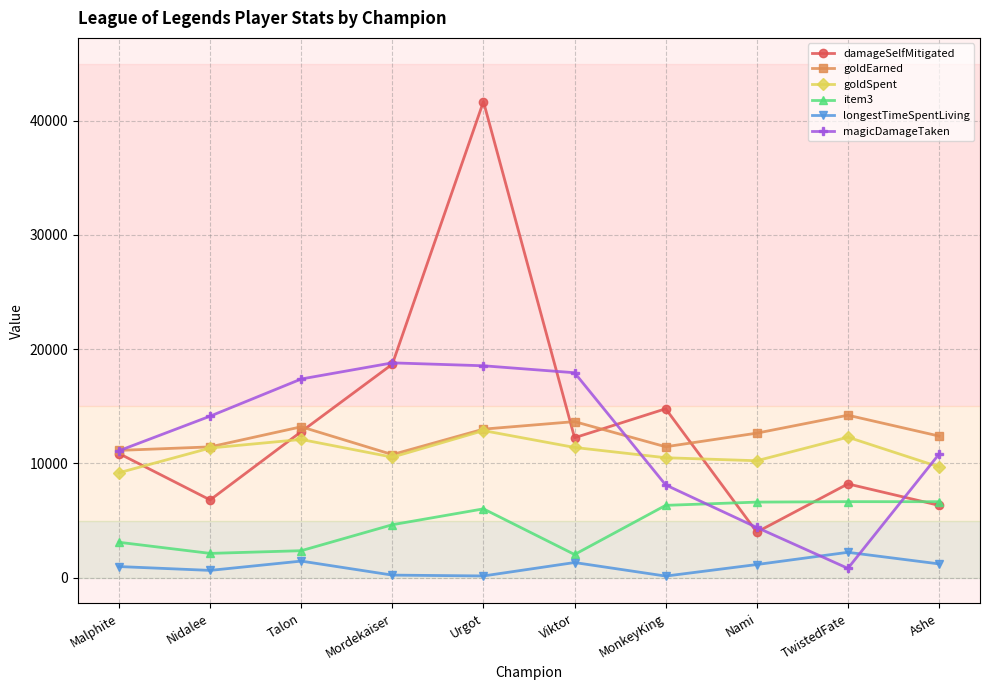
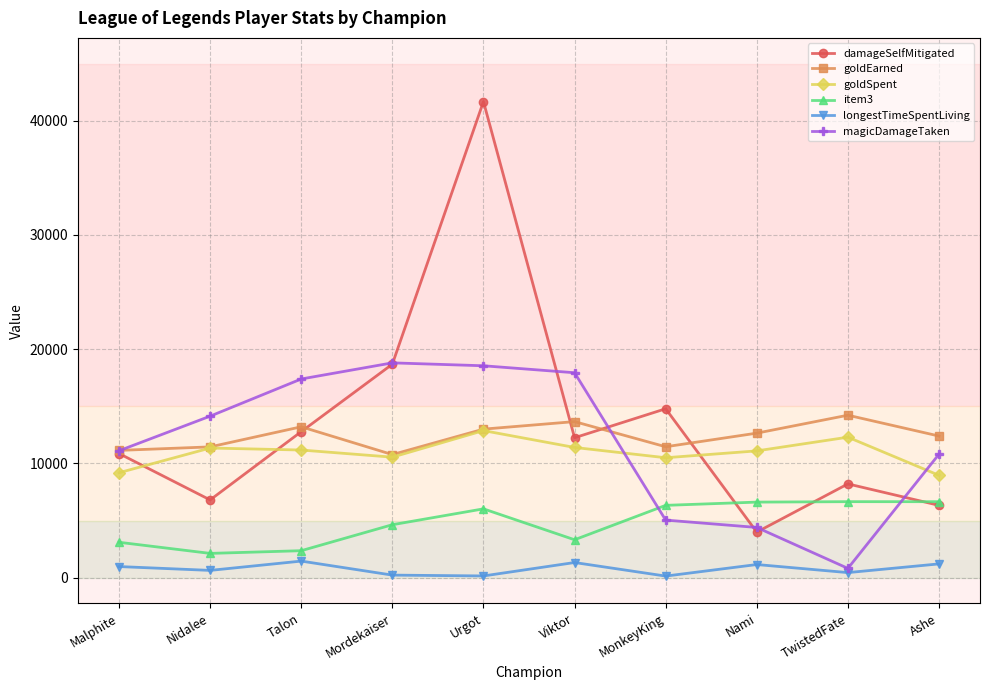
  {
    "goldSpent": {
      "Malphite": 9200,
-     "Talon": 12100,
+     "Talon": 11200,
      "Mordekaiser": 10600,
      "Viktor": 11400,
      "MonkeyKing": 10500,
-     "Nami": 10200,
+     "Nami": 11100,
      "TwistedFate": 12300,
-     "Ashe": 9700
+     "Ashe": 9000
    },
    "item3": {
      "Malphite": 3100,
      "Nidalee": 2100,
      "Talon": 2400,
      "Mordekaiser": 4600,
      "Urgot": 6000,
-     "Viktor": 2000,
+     "Viktor": 3300,
      "MonkeyKing": 6300,
      "Nami": 6600,
      "TwistedFate": 6700,
      "Ashe": 6700
    },
    "longestTimeSpentLiving": {
      "Malphite": 1000,
      "Nidalee": 600,
      "Talon": 1500,
      "Mordekaiser": 200,
      "Urgot": 200,
      "Viktor": 1300,
      "MonkeyKing": 100,
      "Nami": 1200,
-     "TwistedFate": 2200,
+     "TwistedFate": 400,
      "Ashe": 1200
    },
    "magicDamageTaken": {
      "Nidalee": 14100,
      "Talon": 17400,
      "Urgot": 18600,
      "Viktor": 17900,
-     "MonkeyKing": 8100,
+     "MonkeyKing": 5000,
      "Nami": 4400,
      "TwistedFate": 800,
      "Ashe": 10800
    }
  }
